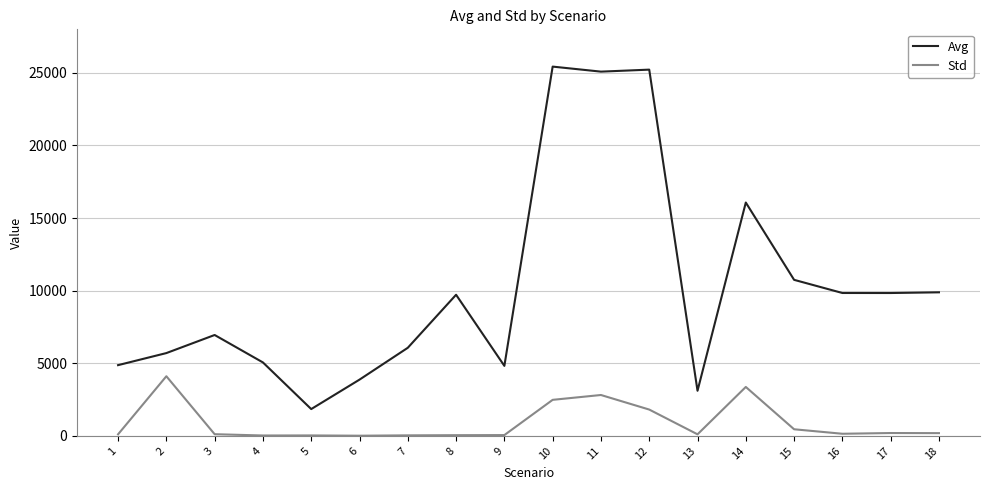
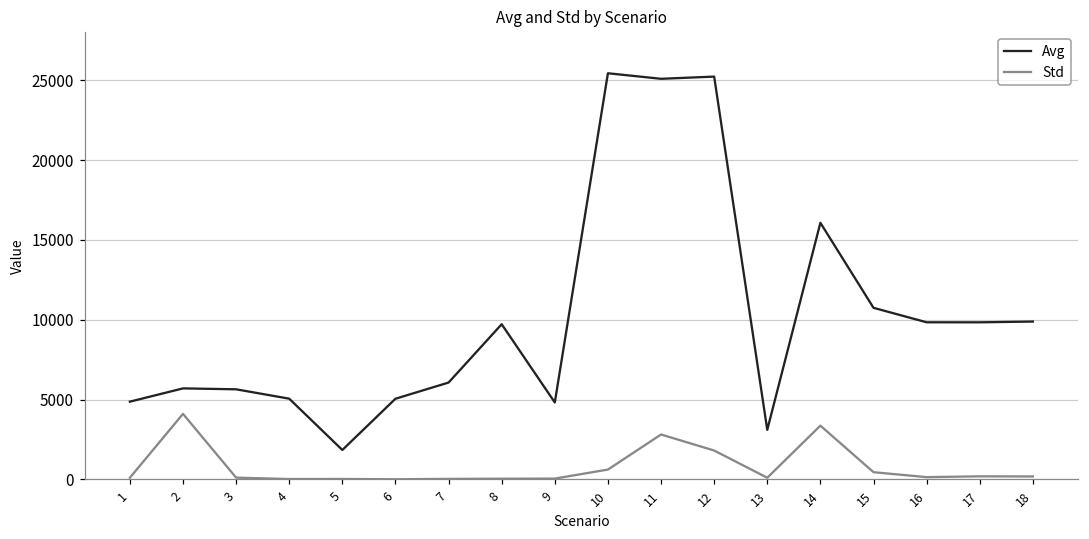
  {
    "Avg": {
      "1": 4900,
      "2": 5700,
-     "3": 6900,
+     "3": 5600,
      "4": 5100,
      "5": 1800,
-     "6": 3900,
+     "6": 5100,
      "7": 6100,
      "8": 9700,
      "9": 4800,
      "10": 25400,
      "11": 25100,
      "12": 25200,
      "13": 3100,
      "14": 16100,
      "15": 10700,
      "16": 9800,
      "17": 9800,
      "18": 9900
    },
    "Std": {
      "1": 100,
      "2": 4100,
      "3": 100,
      "4": 0,
      "5": 0,
      "6": 0,
      "7": 0,
      "8": 0,
      "9": 100,
-     "10": 2500,
+     "10": 600,
      "11": 2800,
      "12": 1800,
      "13": 100,
      "14": 3400,
      "15": 500,
      "16": 100,
      "17": 200,
      "18": 200
    }
  }
